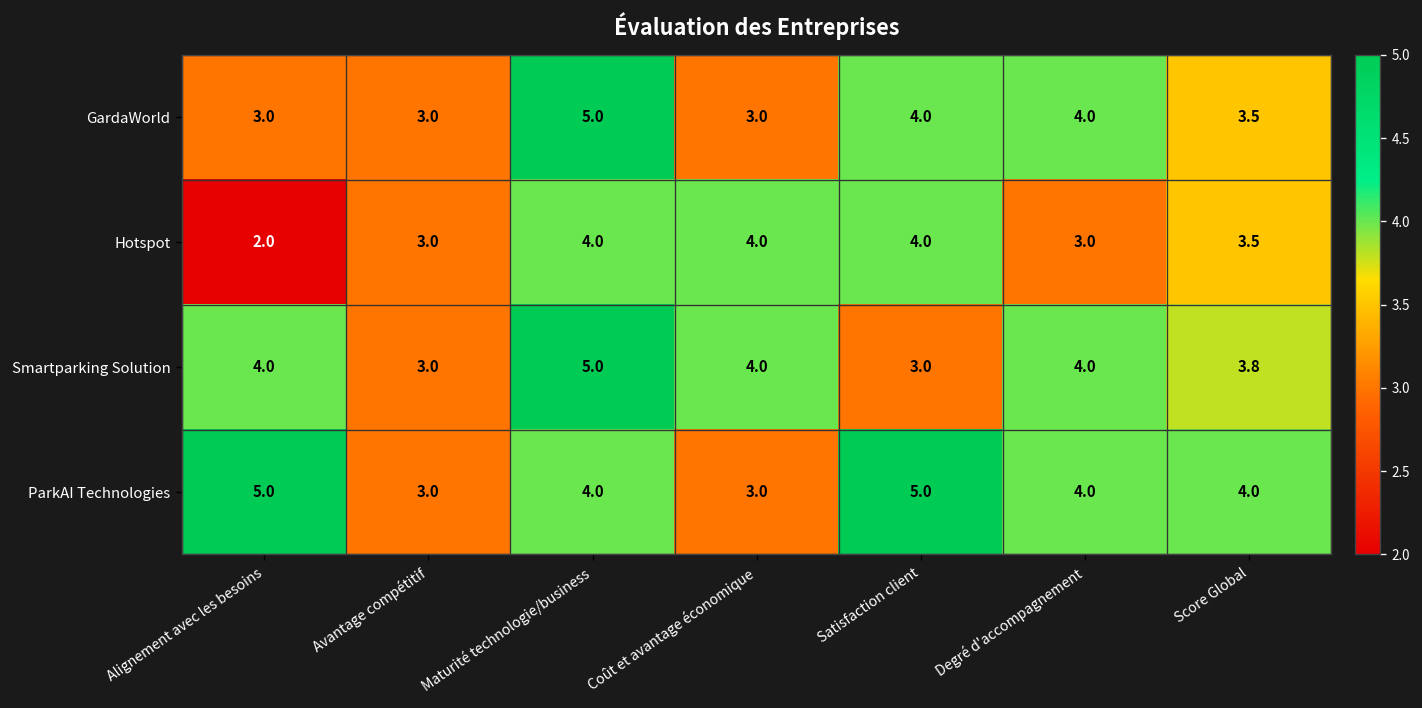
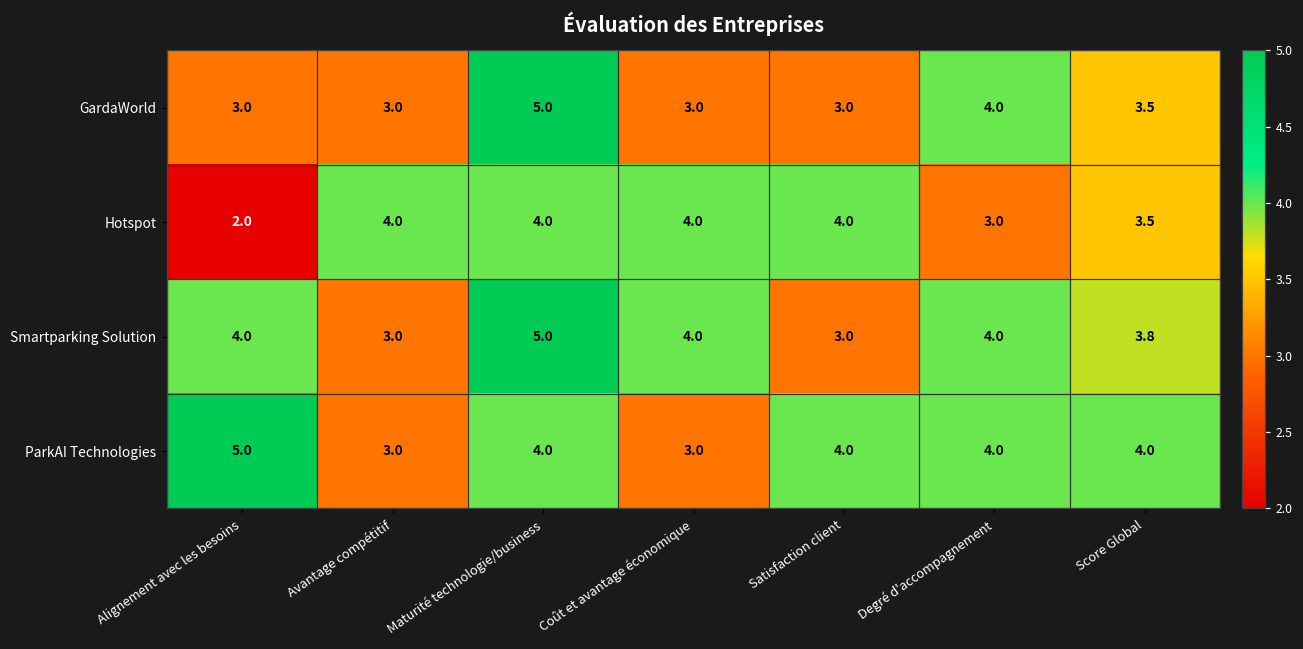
  {
    "GardaWorld": {
      "Alignement avec les besoins": 3.0,
      "Avantage compétitif": 3.0,
      "Maturité technologie/business": 5.0,
      "Coût et avantage économique": 3.0,
-     "Satisfaction client": 4.0,
+     "Satisfaction client": 3.0,
      "Degré d'accompagnement": 4.0,
      "Score Global": 3.5
    },
    "Hotspot": {
      "Alignement avec les besoins": 2.0,
-     "Avantage compétitif": 3.0,
+     "Avantage compétitif": 4.0,
      "Maturité technologie/business": 4.0,
      "Coût et avantage économique": 4.0,
      "Satisfaction client": 4.0,
      "Degré d'accompagnement": 3.0,
      "Score Global": 3.5
    },
    "Smartparking Solution": {
      "Alignement avec les besoins": 4.0,
      "Avantage compétitif": 3.0,
      "Maturité technologie/business": 5.0,
      "Coût et avantage économique": 4.0,
      "Satisfaction client": 3.0,
      "Degré d'accompagnement": 4.0,
      "Score Global": 3.8
    },
    "ParkAI Technologies": {
      "Alignement avec les besoins": 5.0,
      "Avantage compétitif": 3.0,
      "Maturité technologie/business": 4.0,
      "Coût et avantage économique": 3.0,
-     "Satisfaction client": 5.0,
+     "Satisfaction client": 4.0,
      "Degré d'accompagnement": 4.0,
      "Score Global": 4.0
    }
  }
